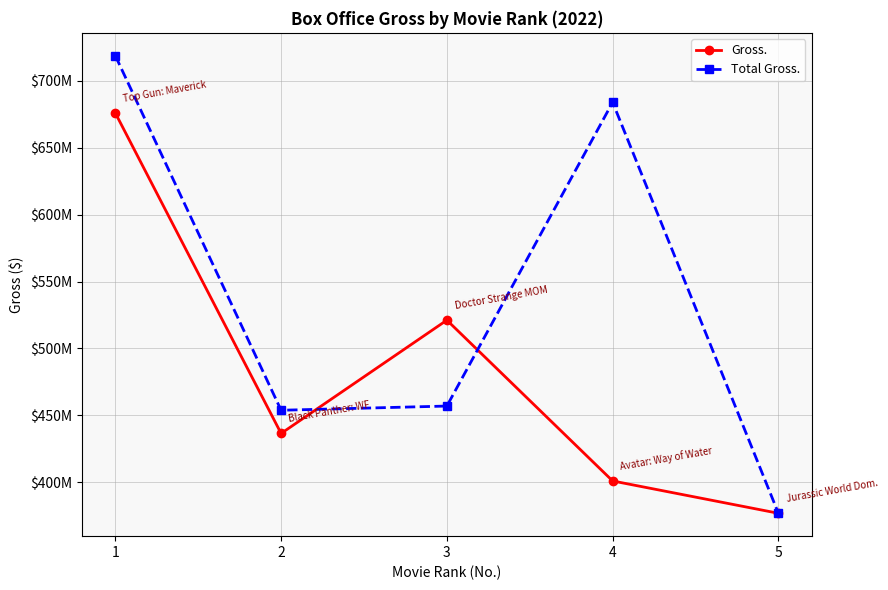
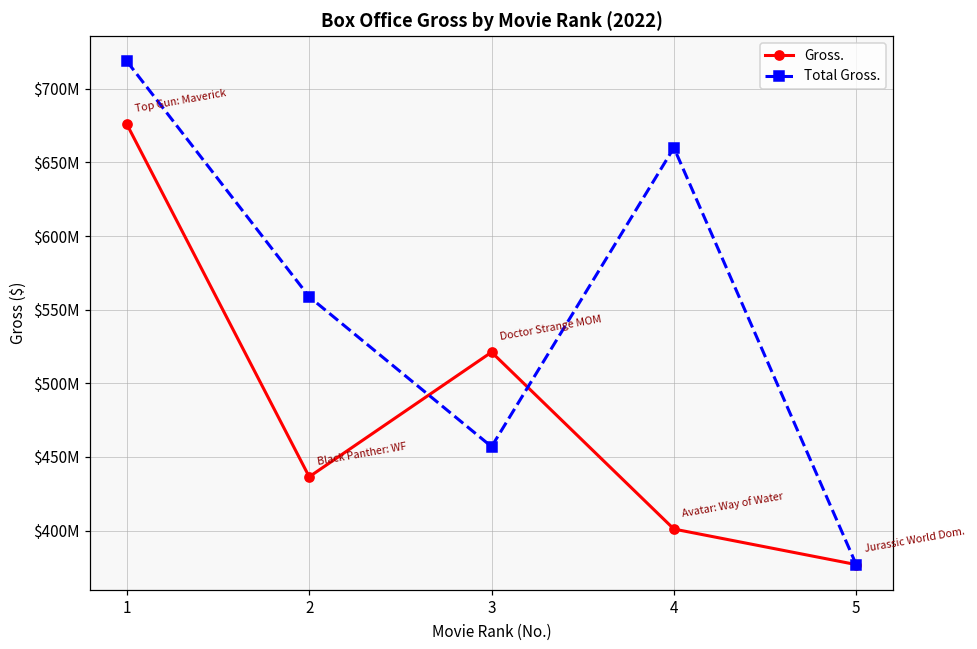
  {
    "Gross.": {
      "1": "$676000000",
      "2": "$436000000",
      "3": "$521000000",
      "4": "$401000000"
    },
    "Total Gross.": {
      "1": "$719000000",
-     "2": "$454000000",
+     "2": "$559000000",
      "3": "$457000000",
-     "4": "$684000000"
+     "4": "$660000000"
    }
  }
